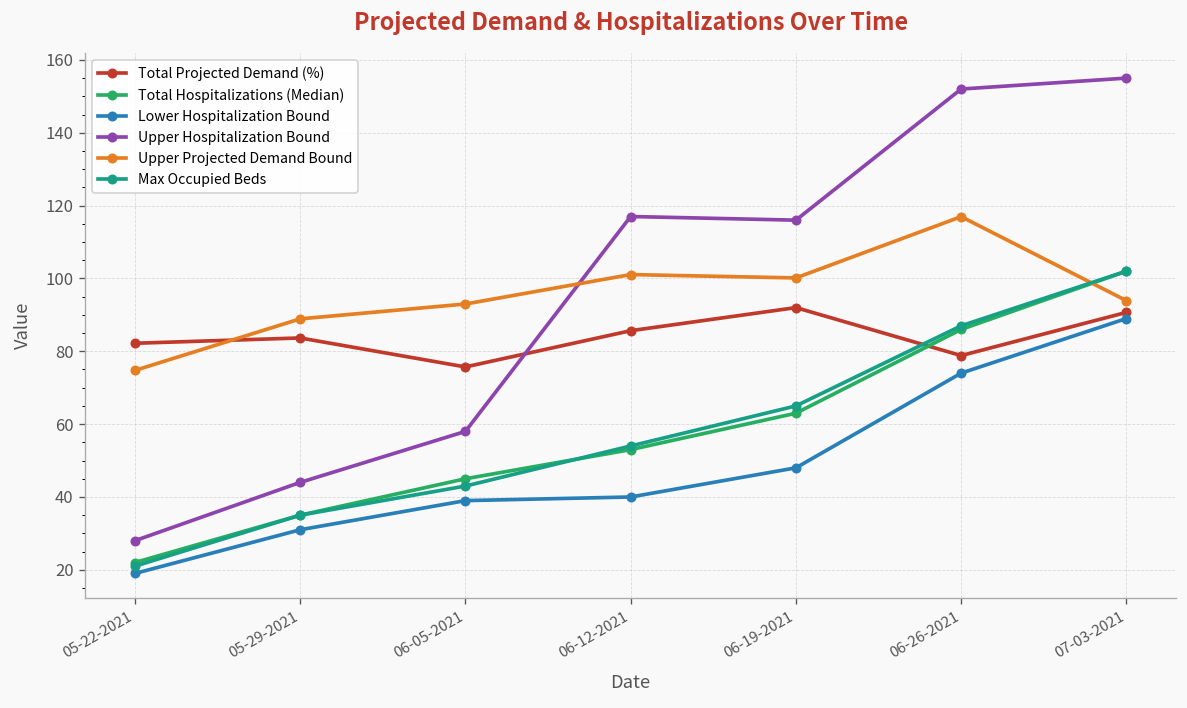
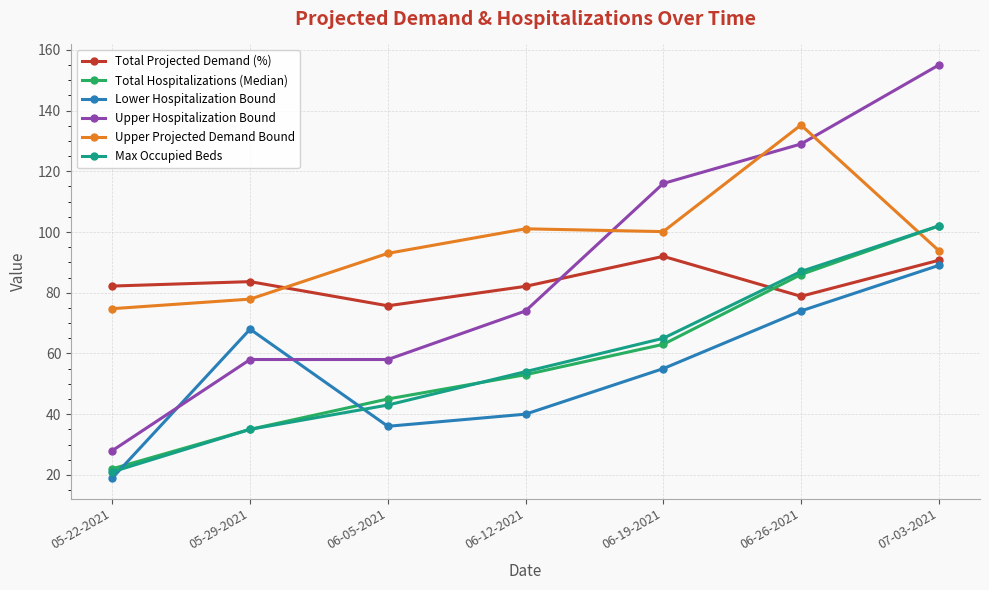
  {
    "Total Projected Demand (%)": {
      "05-22-2021": 82,
      "05-29-2021": 84,
      "06-05-2021": 76,
-     "06-12-2021": 86,
+     "06-12-2021": 82,
      "06-19-2021": 92,
      "06-26-2021": 79,
      "07-03-2021": 91
    },
    "Lower Hospitalization Bound": {
      "05-22-2021": 19,
-     "05-29-2021": 31,
-     "06-05-2021": 39,
+     "05-29-2021": 68,
+     "06-05-2021": 36,
      "06-12-2021": 40,
-     "06-19-2021": 48,
+     "06-19-2021": 55,
      "06-26-2021": 74,
      "07-03-2021": 89
    },
    "Upper Hospitalization Bound": {
      "05-22-2021": 28,
-     "05-29-2021": 44,
+     "05-29-2021": 58,
      "06-05-2021": 58,
-     "06-12-2021": 117,
+     "06-12-2021": 74,
      "06-19-2021": 116,
-     "06-26-2021": 152,
+     "06-26-2021": 129,
      "07-03-2021": 155
    },
    "Upper Projected Demand Bound": {
      "05-22-2021": 75,
-     "05-29-2021": 89,
+     "05-29-2021": 78,
      "06-05-2021": 93,
      "06-12-2021": 101,
      "06-19-2021": 100,
-     "06-26-2021": 117,
+     "06-26-2021": 135,
      "07-03-2021": 94
    }
  }
